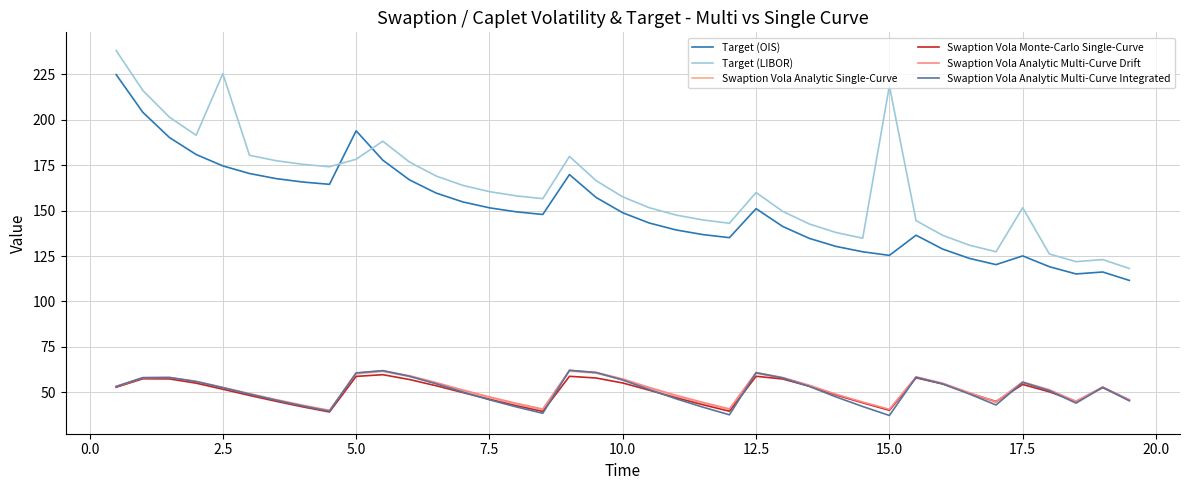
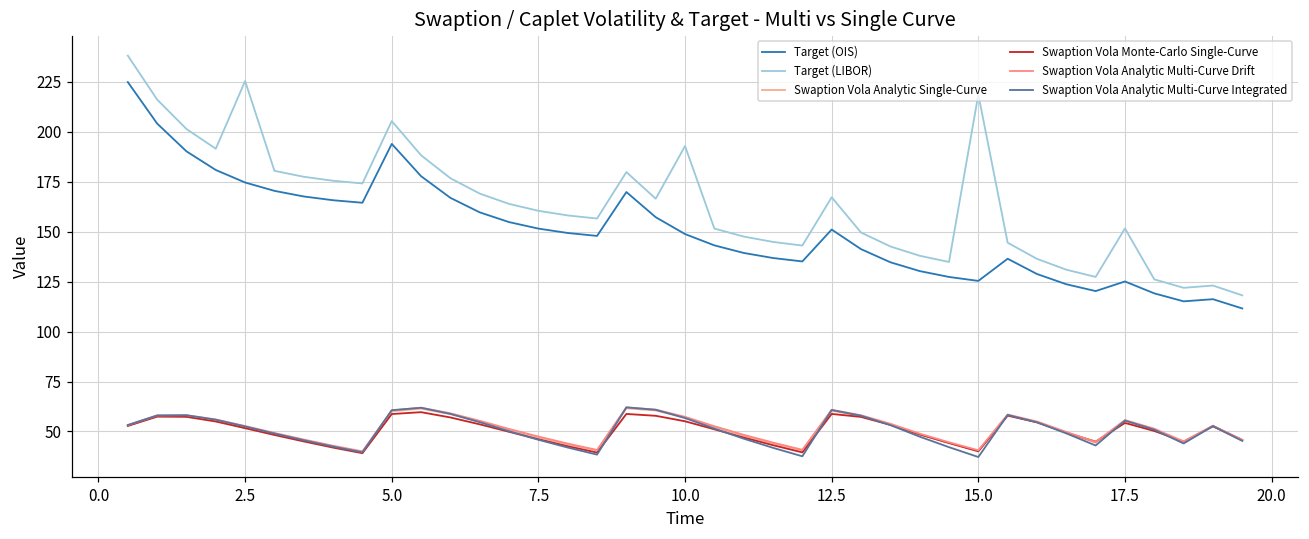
  {
    "Target (LIBOR)": {
      "2.5": 225,
-     "5.0": 178,
+     "5.0": 205,
      "7.5": 160,
-     "10.0": 158,
-     "12.5": 160,
+     "10.0": 193,
+     "12.5": 167,
      "17.5": 152
    },
    "Swaption Vola Monte-Carlo Single-Curve": {
      "10.0": 55,
      "12.5": 59
    }
  }
